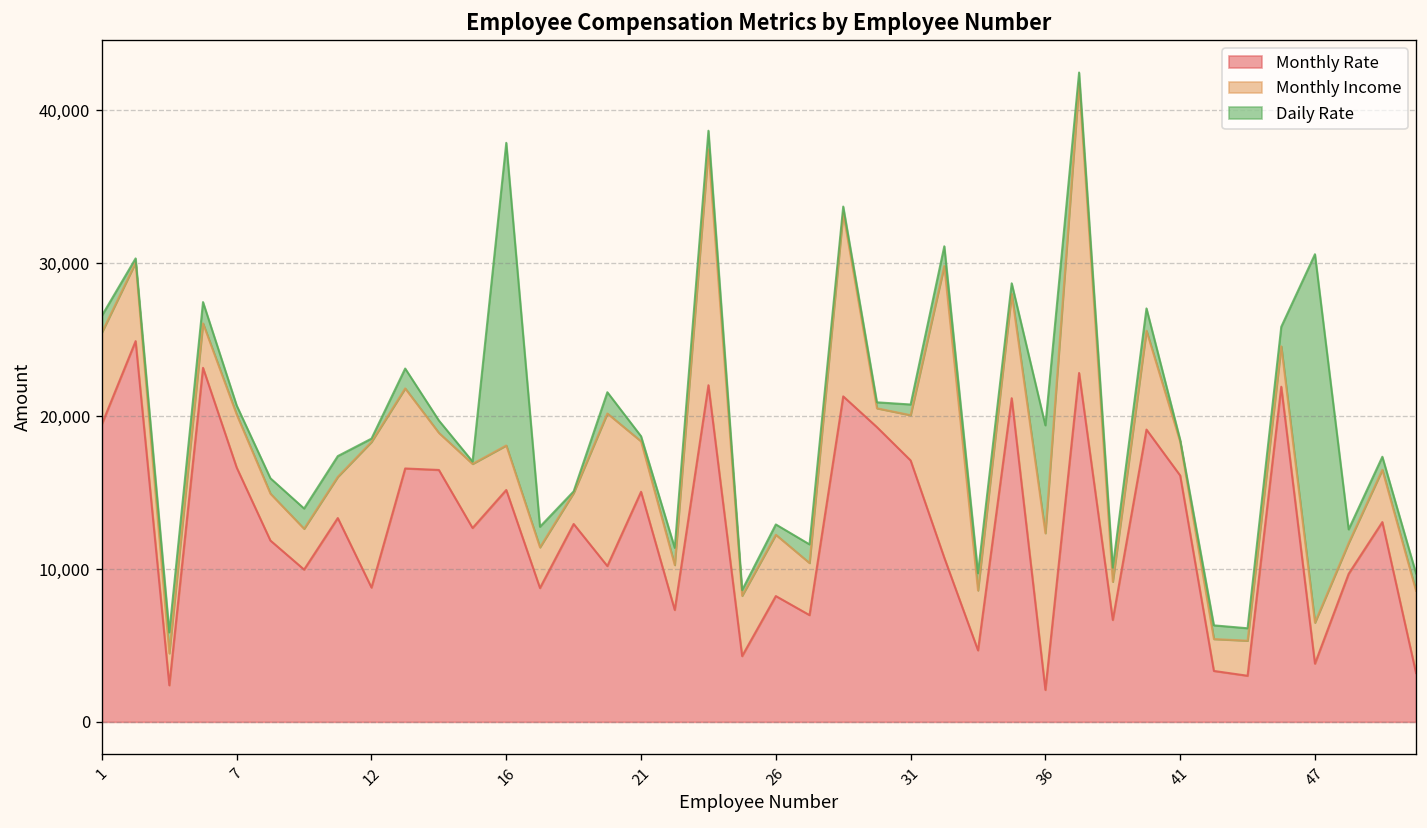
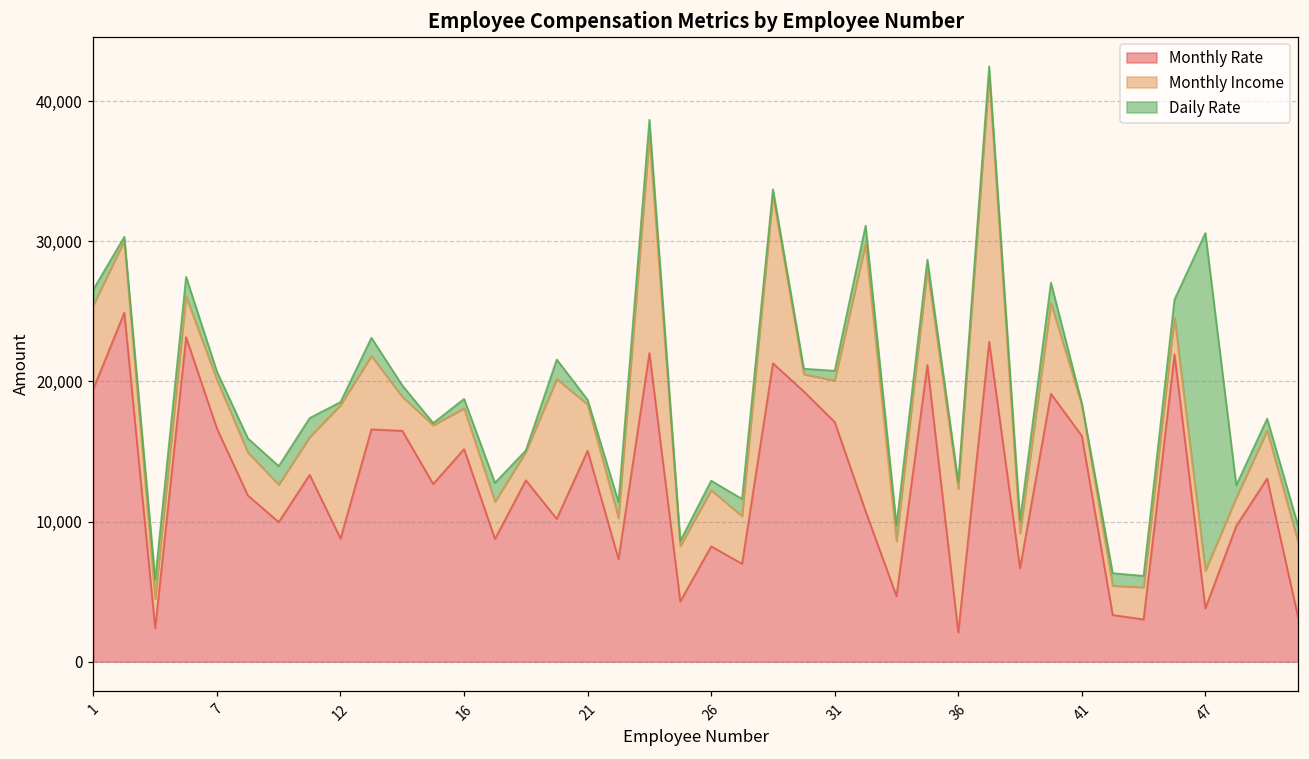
  {
    "Daily Rate": {
      "12": "200",
-     "16": "19,800",
-     "36": "7,100",
+     "16": "700",
+     "36": "500",
      "47": "24,100"
    }
  }
